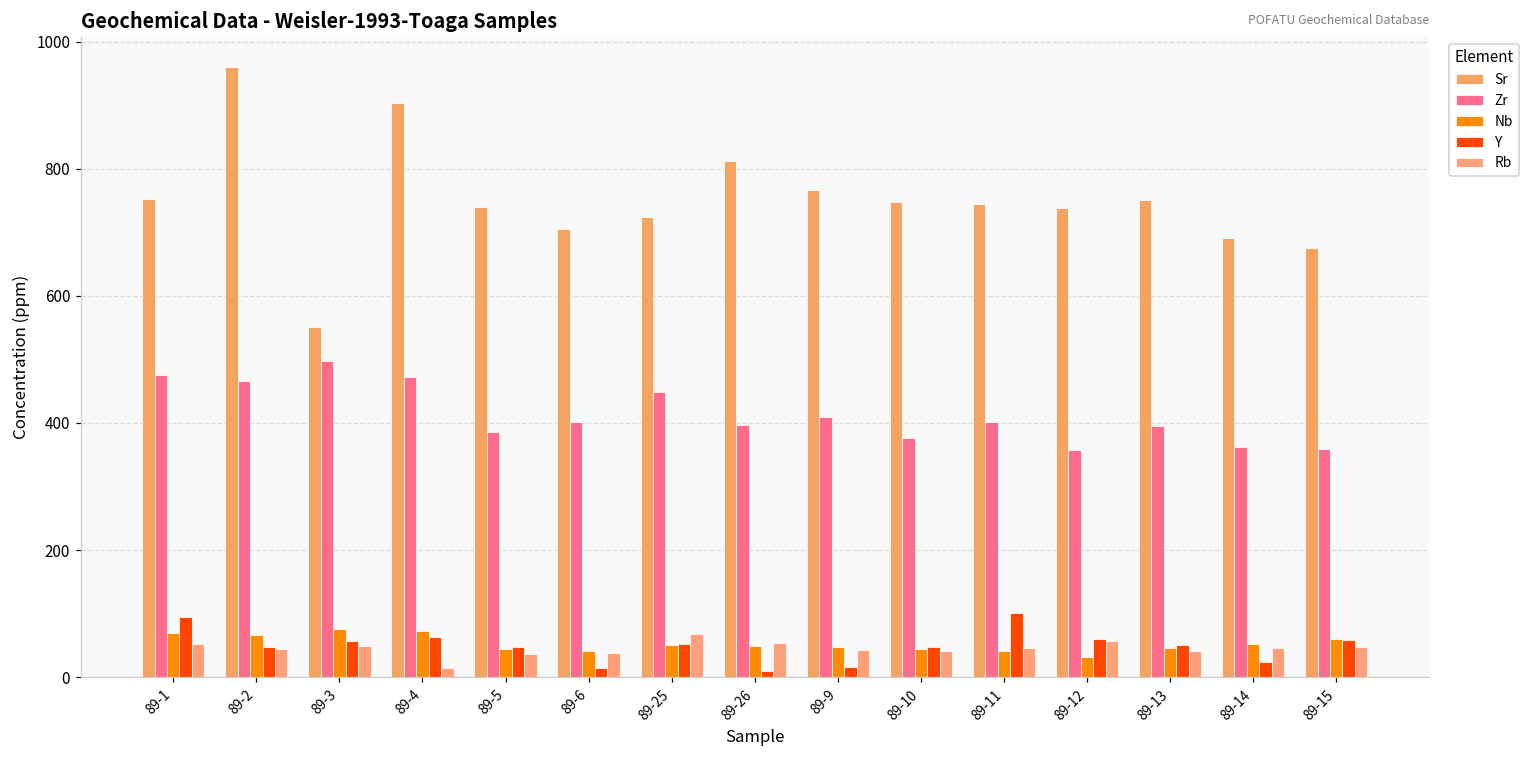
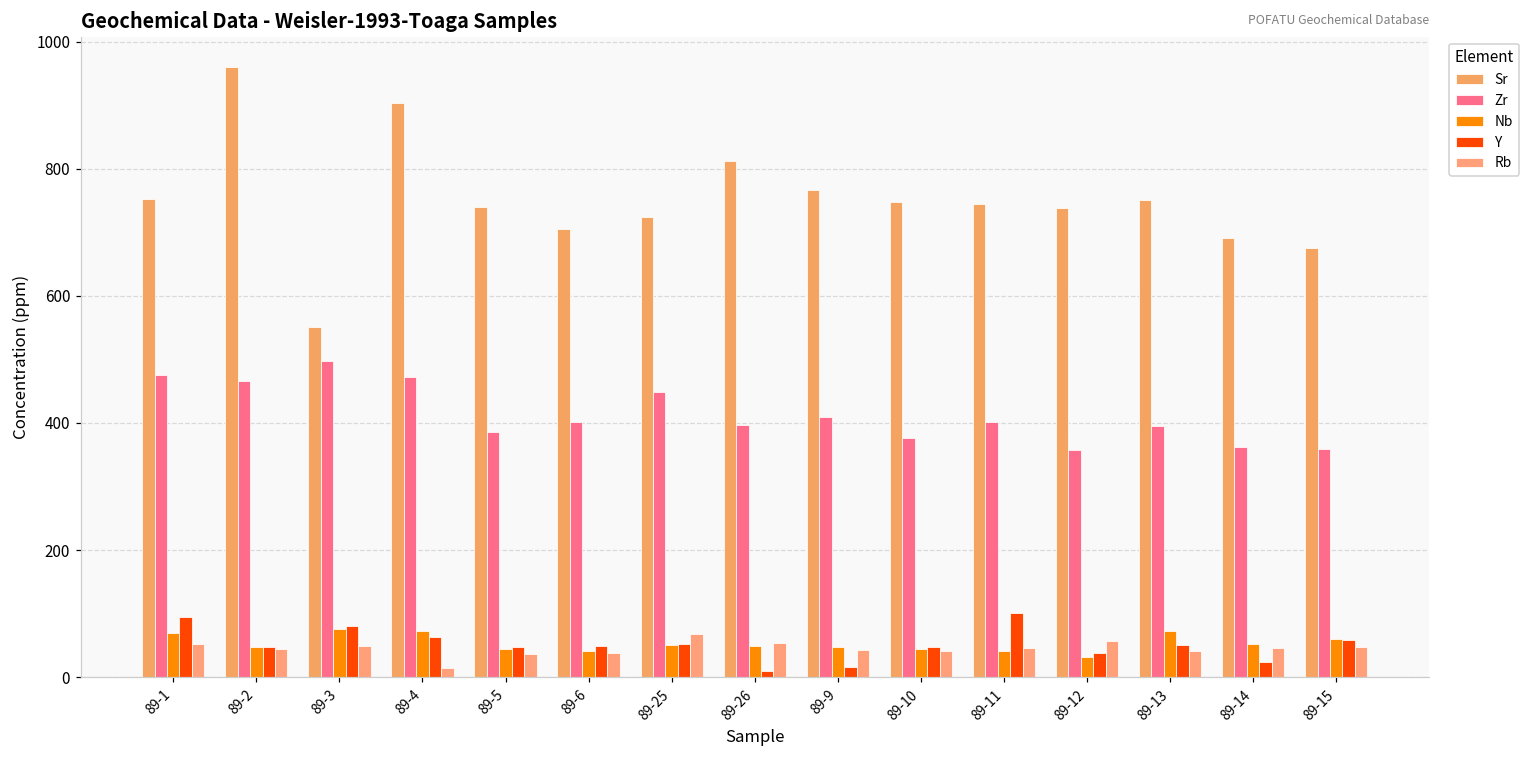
  {
    "Nb": {
      "89-1": 70,
-     "89-2": 70,
+     "89-2": 50,
      "89-3": 80,
      "89-4": 70,
      "89-5": 40,
      "89-6": 40,
      "89-25": 50,
      "89-26": 50,
      "89-9": 50,
      "89-10": 40,
      "89-11": 40,
      "89-12": 30,
-     "89-13": 50,
+     "89-13": 70,
      "89-14": 50,
      "89-15": 60
    },
    "Y": {
      "89-1": 90,
      "89-2": 50,
-     "89-3": 60,
+     "89-3": 80,
      "89-4": 60,
      "89-5": 50,
-     "89-6": 10,
+     "89-6": 50,
      "89-25": 50,
      "89-26": 10,
      "89-9": 20,
      "89-10": 50,
      "89-11": 100,
-     "89-12": 60,
+     "89-12": 40,
      "89-13": 50,
      "89-14": 20,
      "89-15": 60
    }
  }
